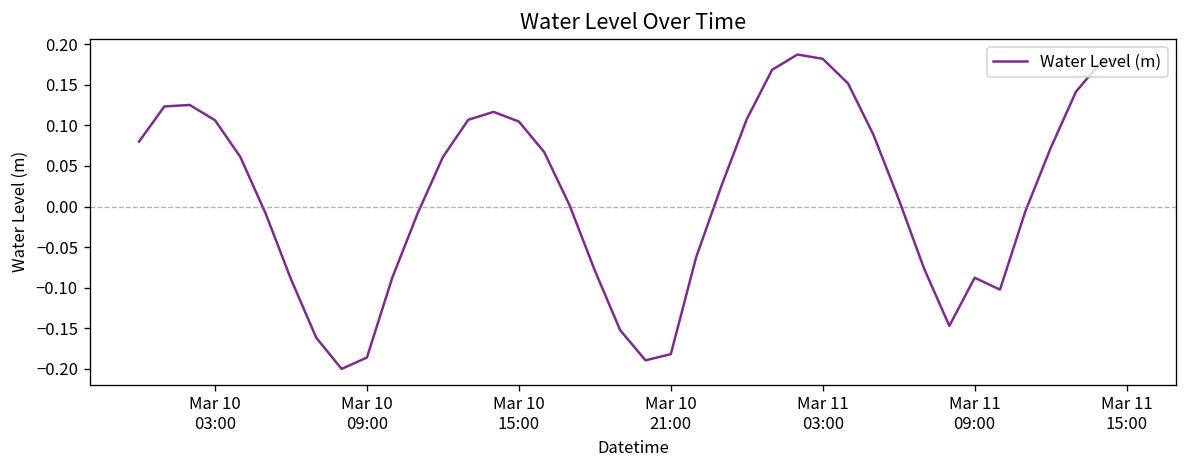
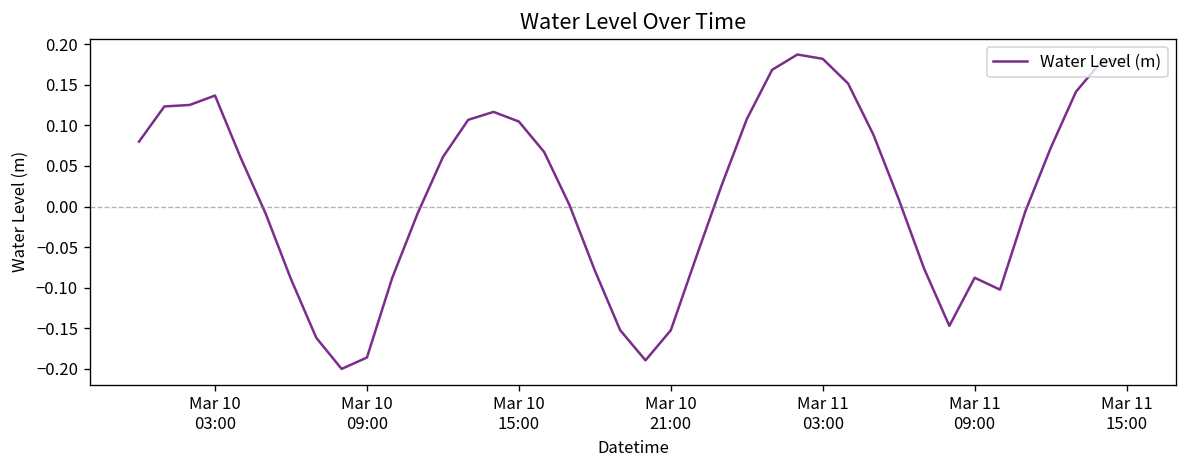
  {
-   "Mar 10 03:00": 0.11,
+   "Mar 10 03:00": 0.14,
    "Mar 10 09:00": -0.19,
    "Mar 10 15:00": 0.10,
-   "Mar 10 21:00": -0.18,
+   "Mar 10 21:00": -0.15,
    "Mar 11 03:00": 0.18,
    "Mar 11 09:00": -0.09
  }
